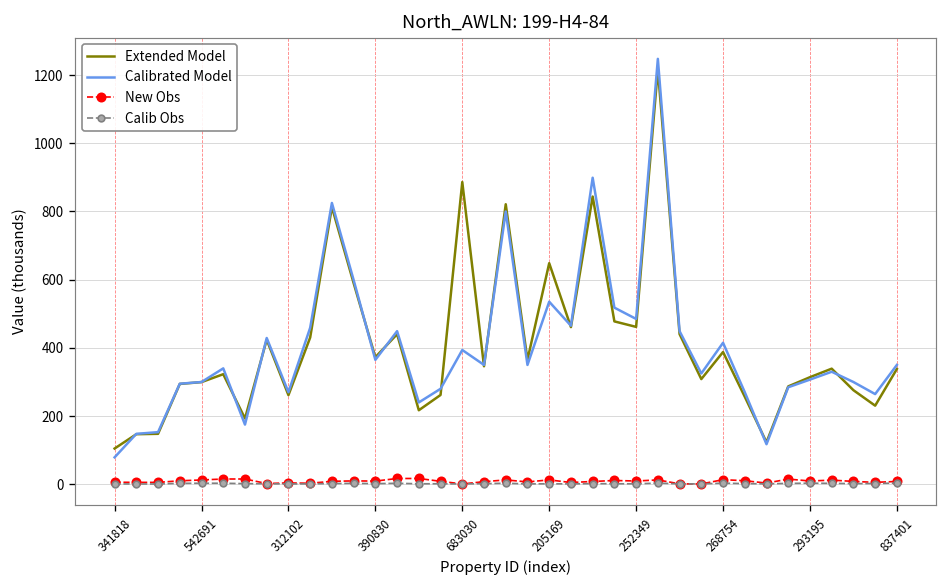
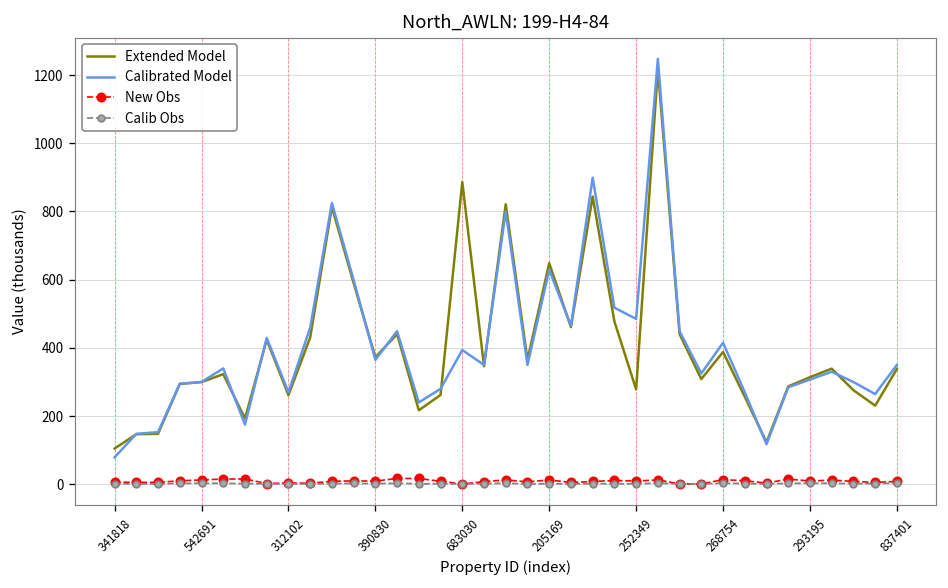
  {
    "Extended Model": {
      "341818": 100,
      "683030": 890,
      "205169": 650,
-     "252349": 460,
+     "252349": 280,
      "268754": 390,
      "837401": 340
    },
    "Calibrated Model": {
      "341818": 80,
      "683030": 390,
-     "205169": 540,
+     "205169": 630,
      "252349": 480,
      "268754": 420,
      "837401": 350
    },
    "New Obs": {
      "542691": 10,
      "205169": 10,
      "268754": 10
    },
    "Calib Obs": {
      "542691": 0,
      "205169": 0,
      "268754": 0
    }
  }
